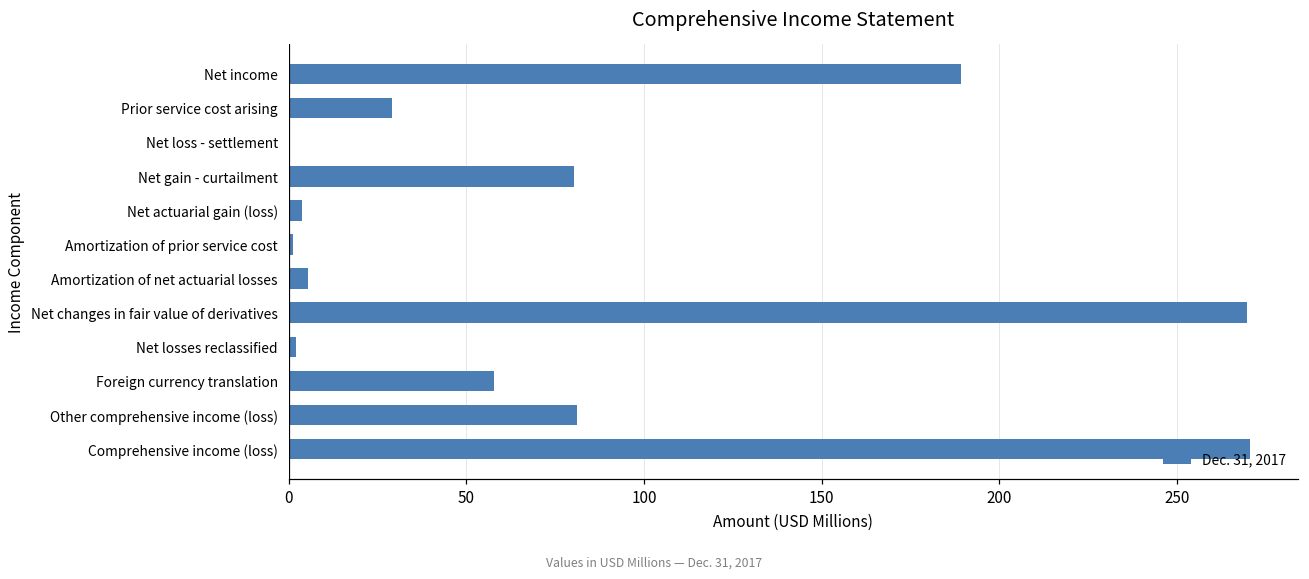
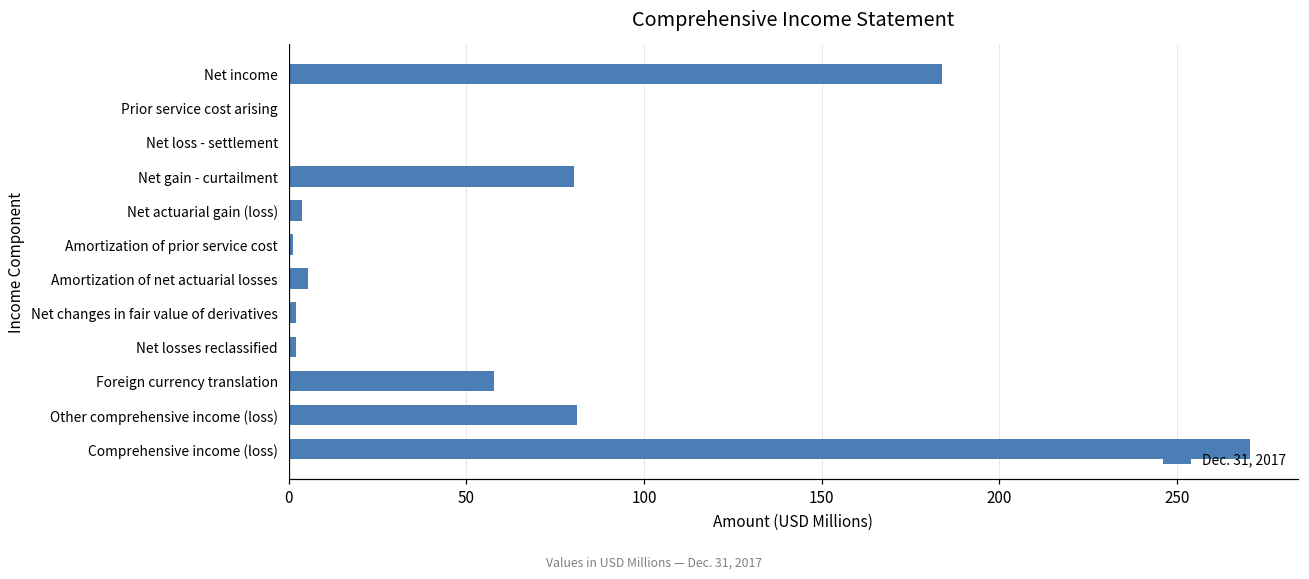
  {
-   "Net income": 189,
-   "Prior service cost arising": 29,
+   "Net income": 184,
+   "Prior service cost arising": 0,
    "Net gain - curtailment": 80,
    "Net actuarial gain (loss)": 4,
    "Amortization of prior service cost": 1,
    "Amortization of net actuarial losses": 5,
-   "Net changes in fair value of derivatives": 270,
+   "Net changes in fair value of derivatives": 2,
    "Net losses reclassified": 2,
    "Foreign currency translation": 58,
    "Other comprehensive income (loss)": 81,
    "Comprehensive income (loss)": 271
  }
